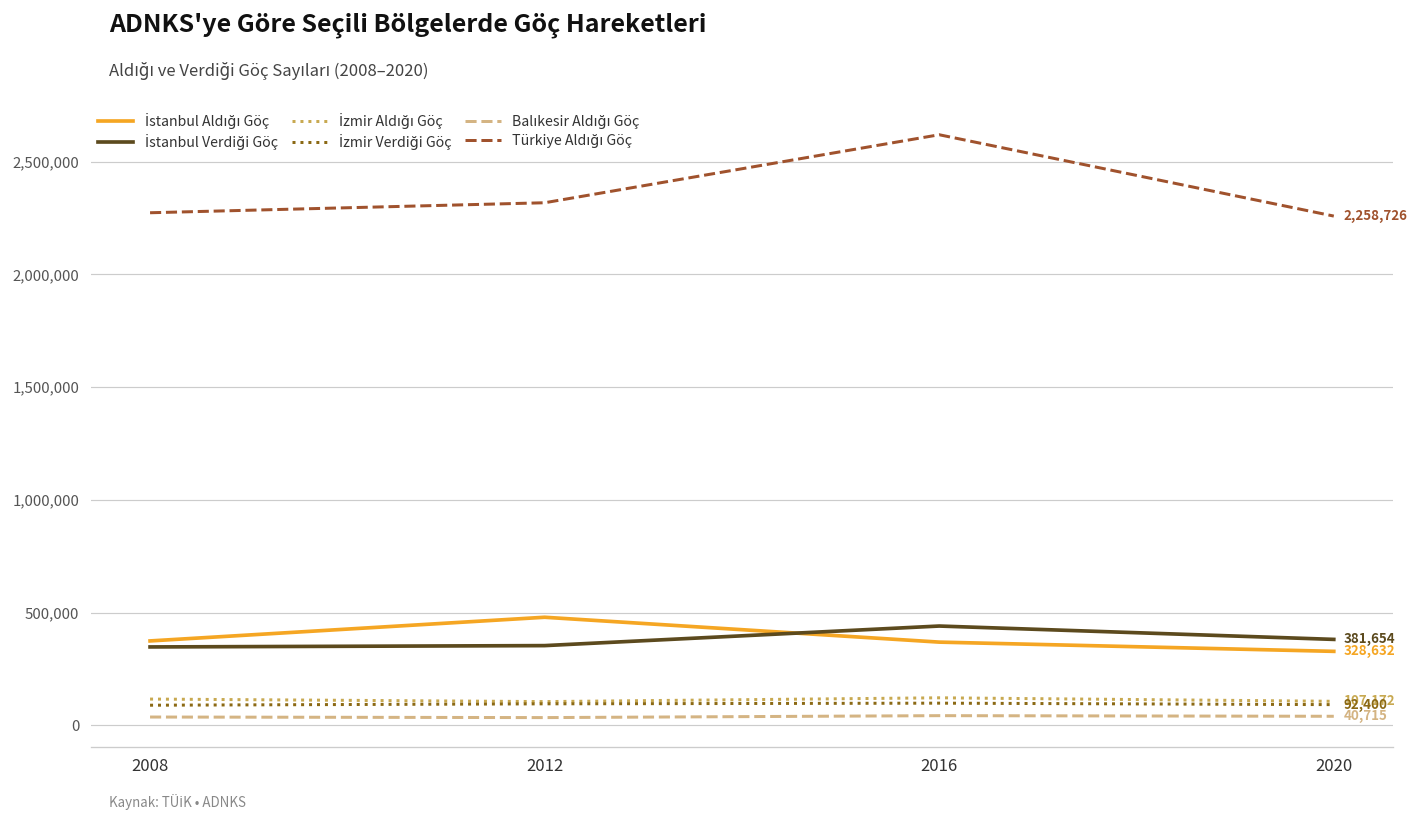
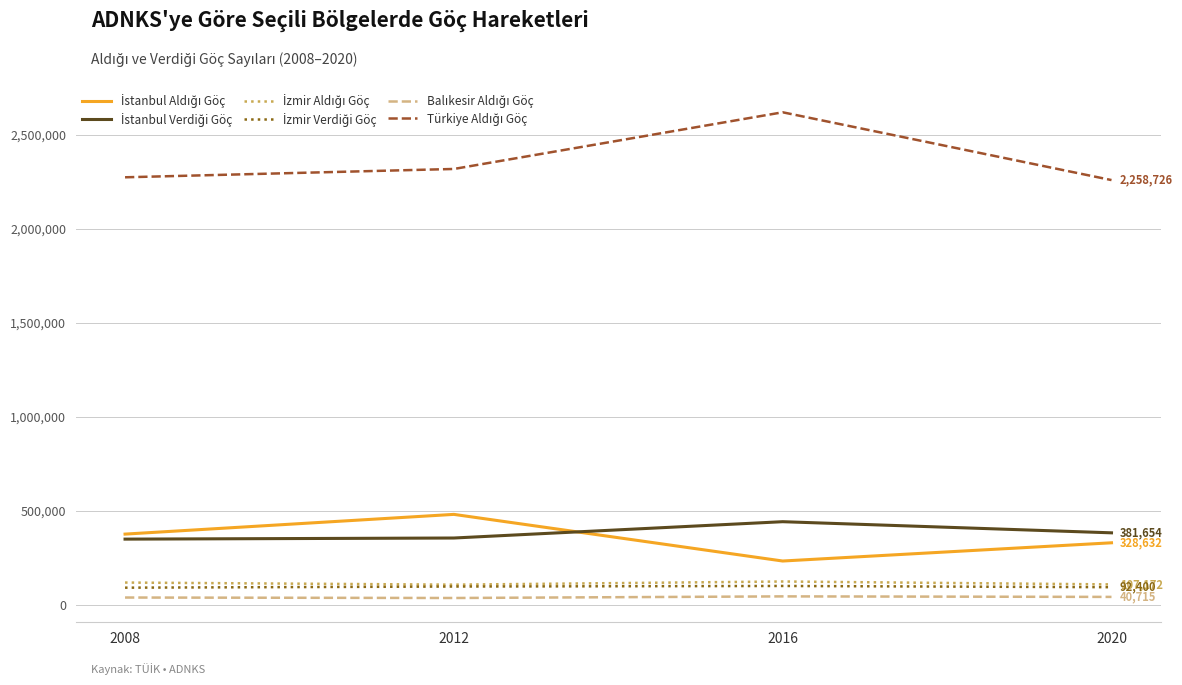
  {
    "İstanbul Aldığı Göç": {
      "2008": "370,000",
      "2012": "480,000",
-     "2016": "370,000"
+     "2016": "230,000"
    }
  }
